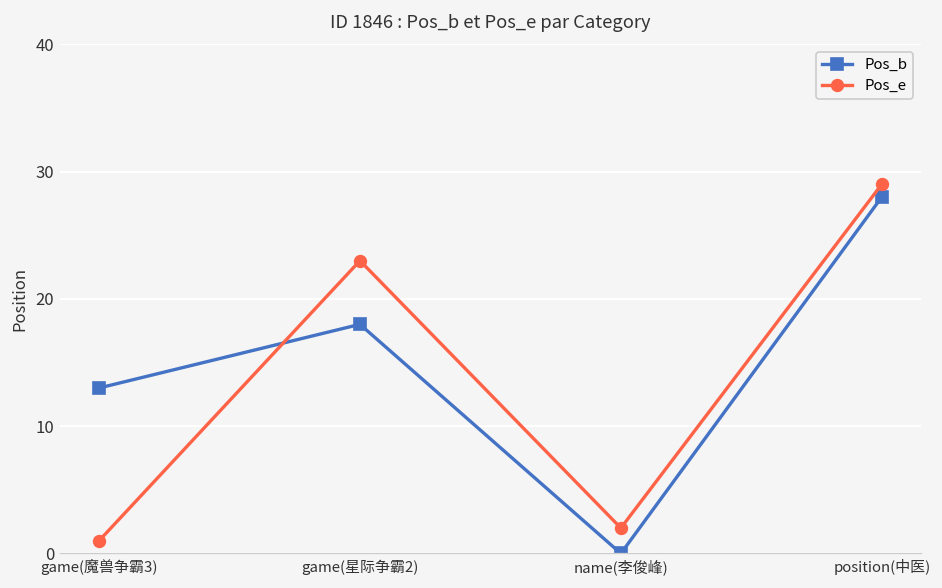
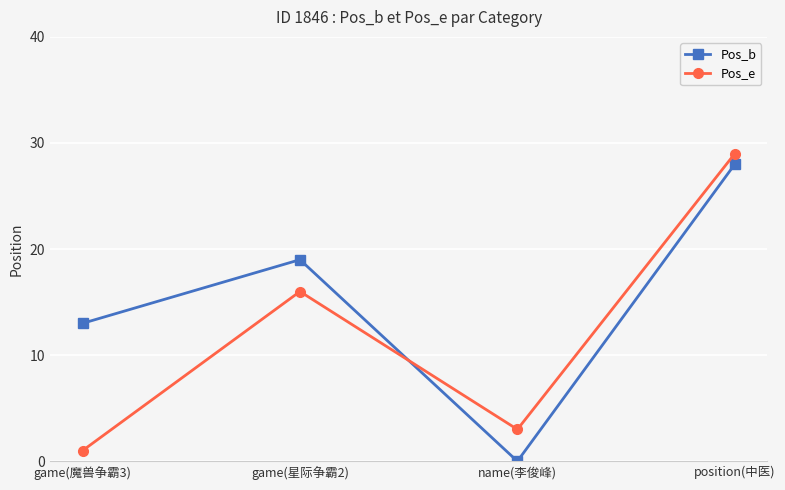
  {
    "Pos_b": {
      "game(魔兽争霸3)": 13,
-     "game(星际争霸2)": 18,
+     "game(星际争霸2)": 19,
      "name(李俊峰)": 0,
      "position(中医)": 28
    },
    "Pos_e": {
      "game(魔兽争霸3)": 1,
-     "game(星际争霸2)": 23,
-     "name(李俊峰)": 2,
+     "game(星际争霸2)": 16,
+     "name(李俊峰)": 3,
      "position(中医)": 29
    }
  }
